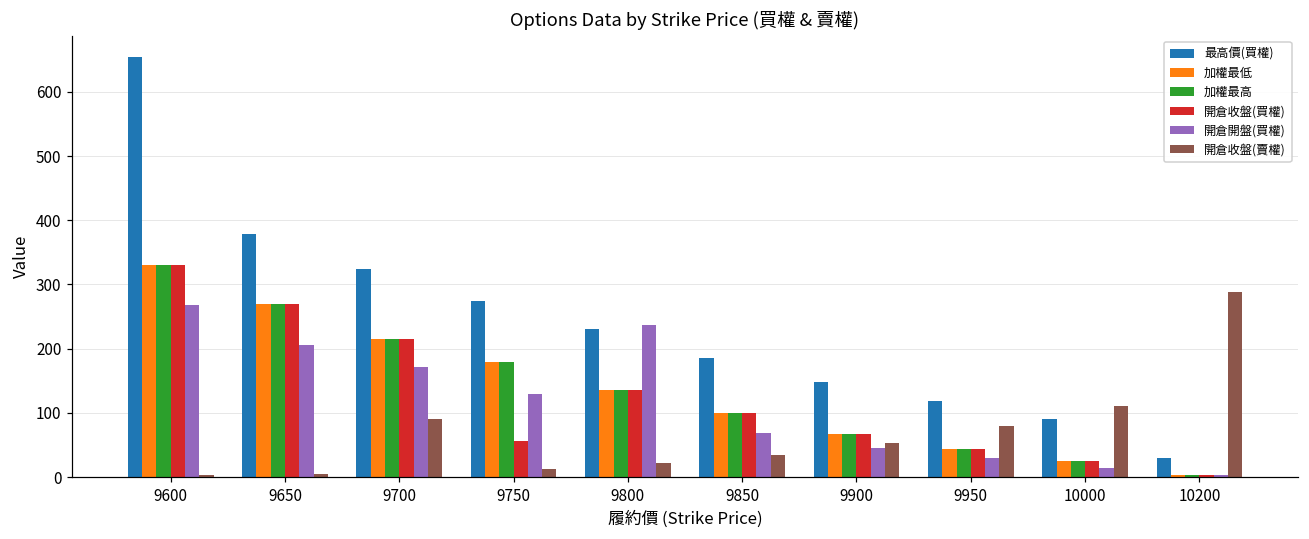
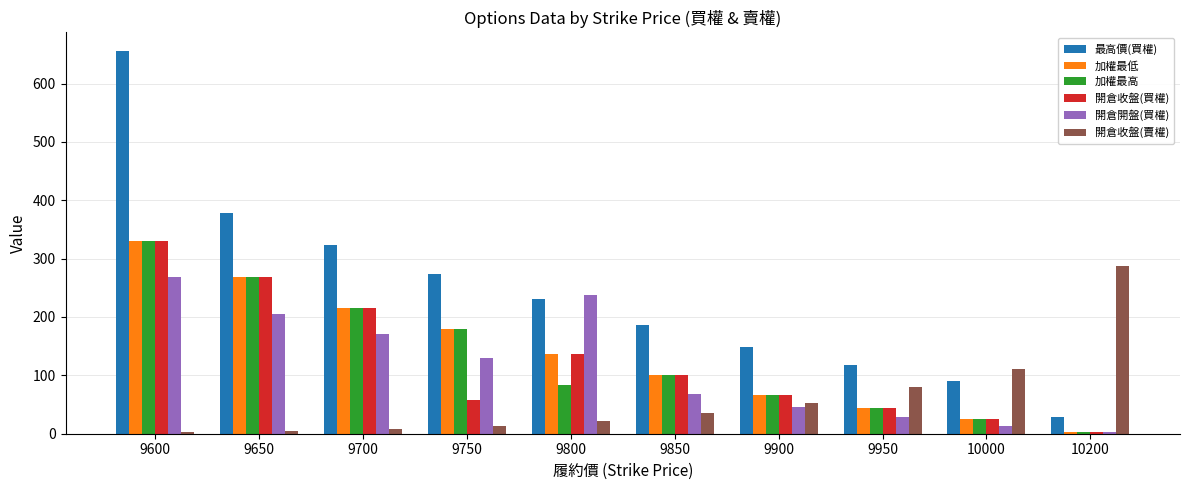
  {
    "最高價(買權)": {
      "9600": 660,
      "9650": 380,
      "9700": 320,
      "9750": 270,
      "9800": 230,
      "9850": 190,
      "9900": 150,
      "9950": 120,
      "10000": 90,
      "10200": 30
    },
    "加權最低": {
      "9600": 330,
      "9650": 270,
      "9700": 220,
      "9750": 180,
      "9800": 140,
      "9850": 100,
      "9900": 70,
      "9950": 40,
      "10000": 20
    },
    "加權最高": {
      "9600": 330,
      "9650": 270,
      "9700": 220,
      "9750": 180,
-     "9800": 140,
+     "9800": 80,
      "9850": 100,
      "9900": 70,
      "9950": 40,
      "10000": 20
    },
    "開倉收盤(買權)": {
      "9600": 330,
      "9650": 270,
      "9700": 220,
      "9750": 60,
      "9800": 140,
      "9850": 100,
      "9900": 70,
      "9950": 40,
      "10000": 20
    },
    "開倉開盤(買權)": {
      "9600": 270,
      "9650": 210,
      "9700": 170,
      "9750": 130,
      "9800": 240,
      "9850": 70,
      "9900": 50,
      "9950": 30,
      "10000": 10
    },
    "開倉收盤(賣權)": {
      "9650": 0,
-     "9700": 90,
+     "9700": 10,
      "9750": 10,
      "9800": 20,
      "9850": 40,
      "9900": 50,
      "9950": 80,
      "10000": 110,
      "10200": 290
    }
  }
